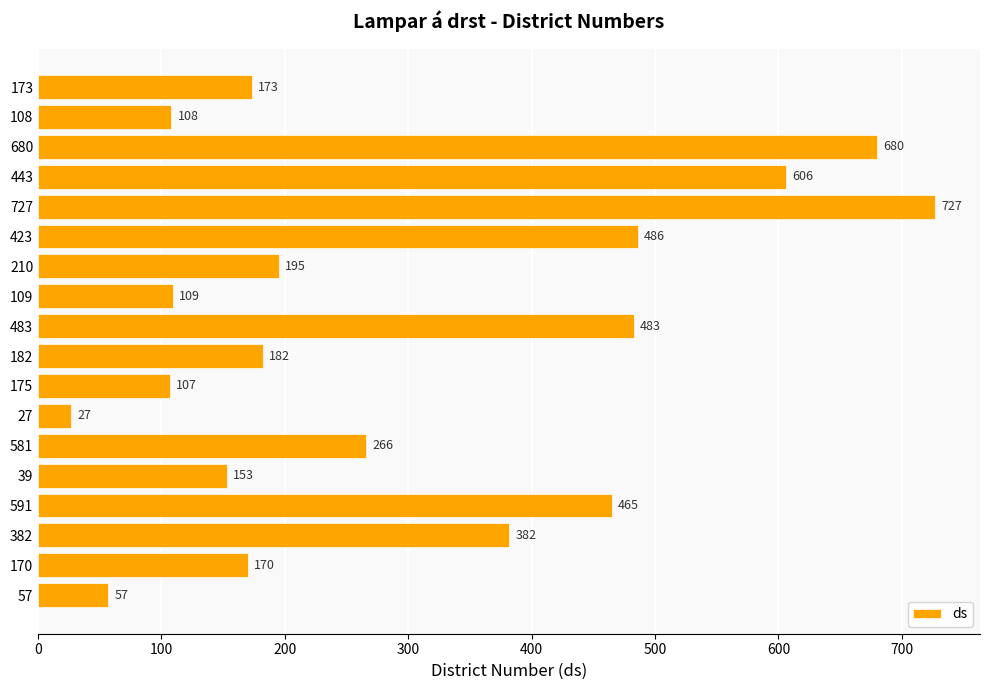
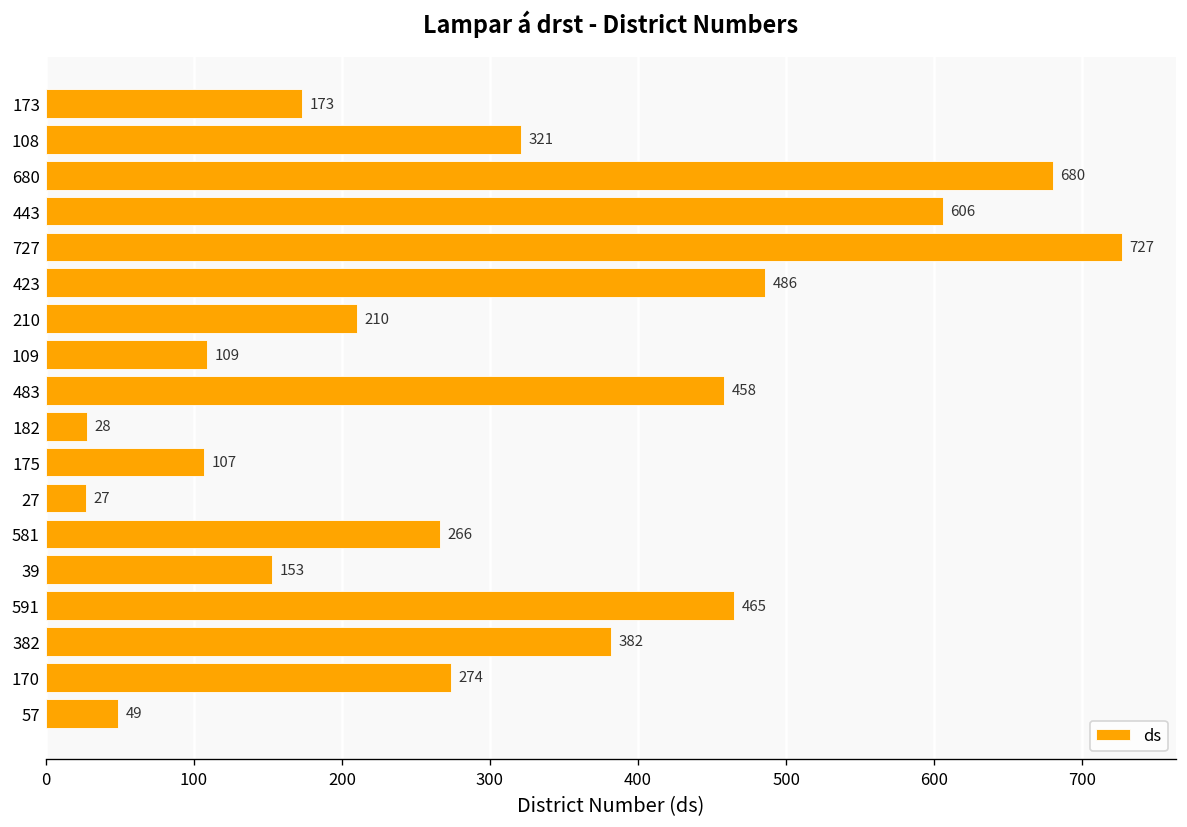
  {
    "173": 173,
-   "108": 108,
+   "108": 321,
    "680": 680,
    "443": 606,
    "727": 727,
    "423": 486,
-   "210": 195,
+   "210": 210,
    "109": 109,
-   "483": 483,
-   "182": 182,
+   "483": 458,
+   "182": 28,
    "175": 107,
    "27": 27,
    "581": 266,
    "39": 153,
    "591": 465,
    "382": 382,
-   "170": 170,
-   "57": 57
+   "170": 274,
+   "57": 49
  }
